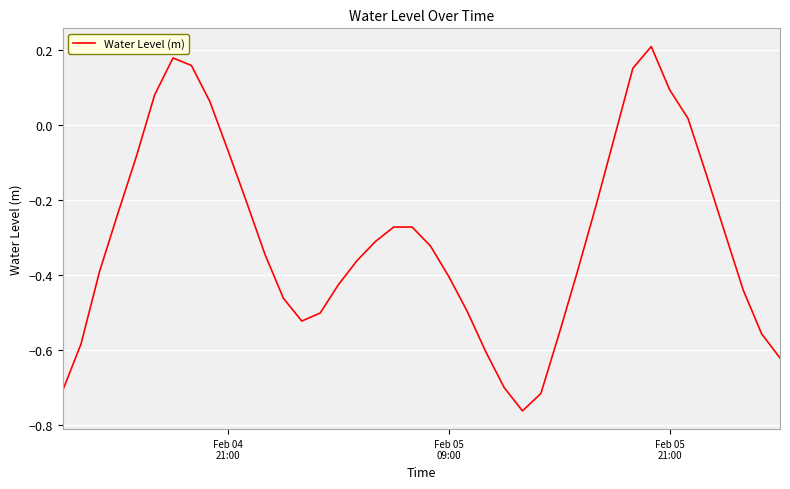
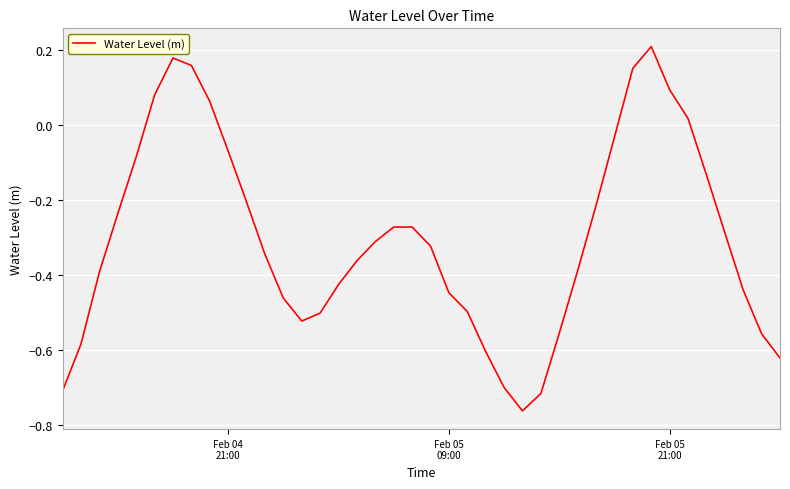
  {
    "Feb 04 21:00": -0.07,
-   "Feb 05 09:00": -0.40,
+   "Feb 05 09:00": -0.45,
    "Feb 05 21:00": 0.09
  }
